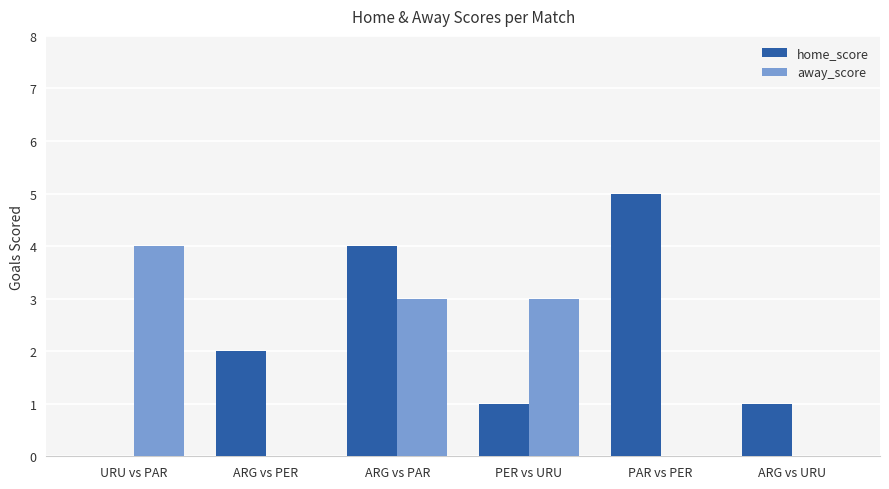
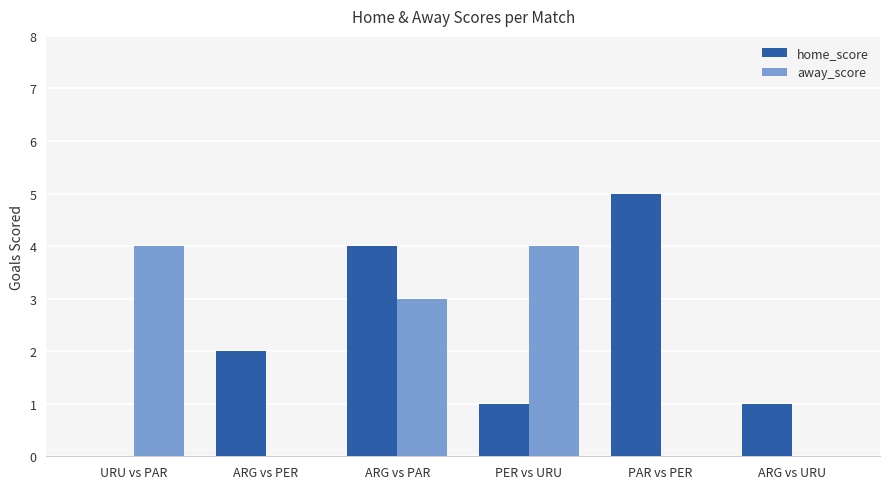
  {
    "home_score": {
      "URU vs PAR": 0,
      "ARG vs PER": 2,
      "ARG vs PAR": 4,
      "PER vs URU": 1,
      "PAR vs PER": 5,
      "ARG vs URU": 1
    },
    "away_score": {
      "URU vs PAR": 4,
      "ARG vs PER": 0,
      "ARG vs PAR": 3,
-     "PER vs URU": 3,
+     "PER vs URU": 4,
      "PAR vs PER": 0,
      "ARG vs URU": 0
    }
  }
